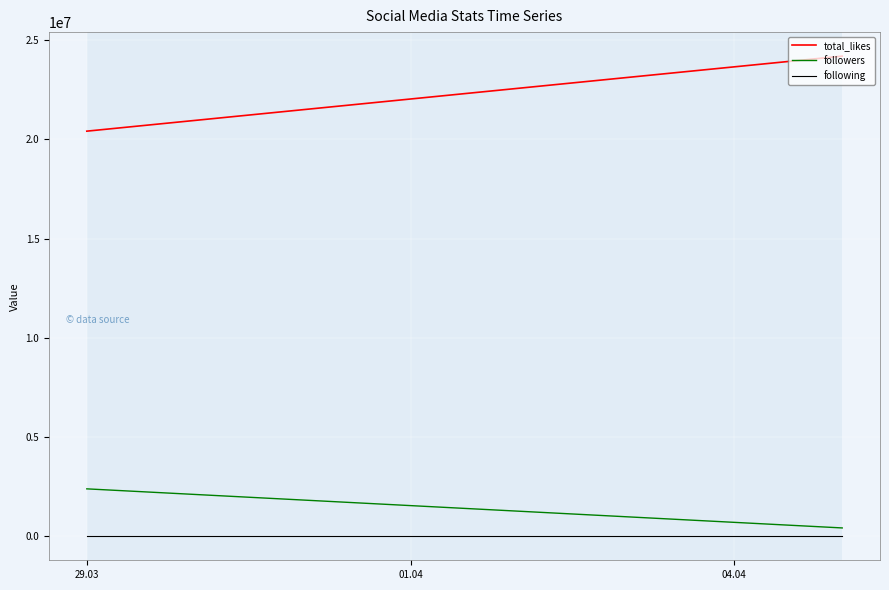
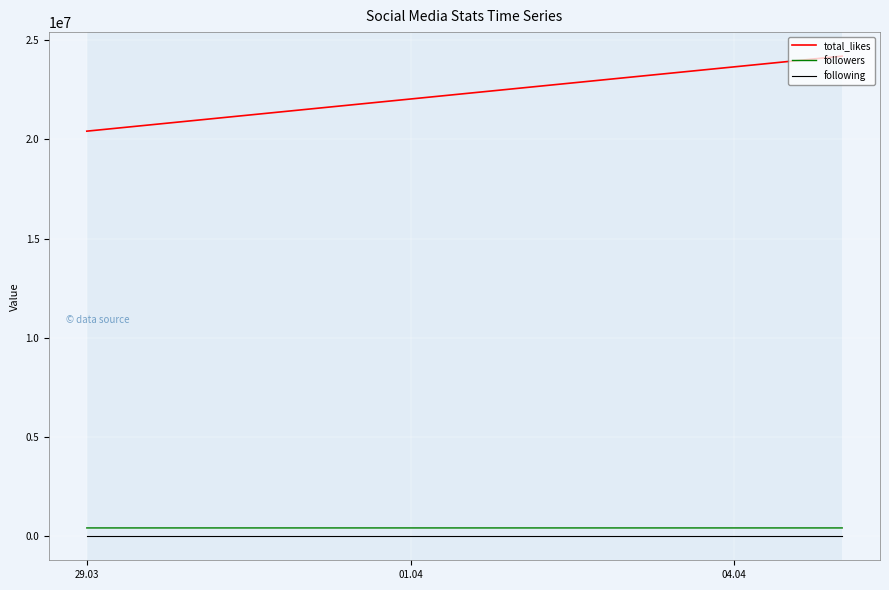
  {
    "total_likes": {
      "29.03": 20400000
    },
    "followers": {
-     "29.03": 2400000
+     "29.03": 400000
    },
    "following": {
      "29.03": 0
    }
  }
